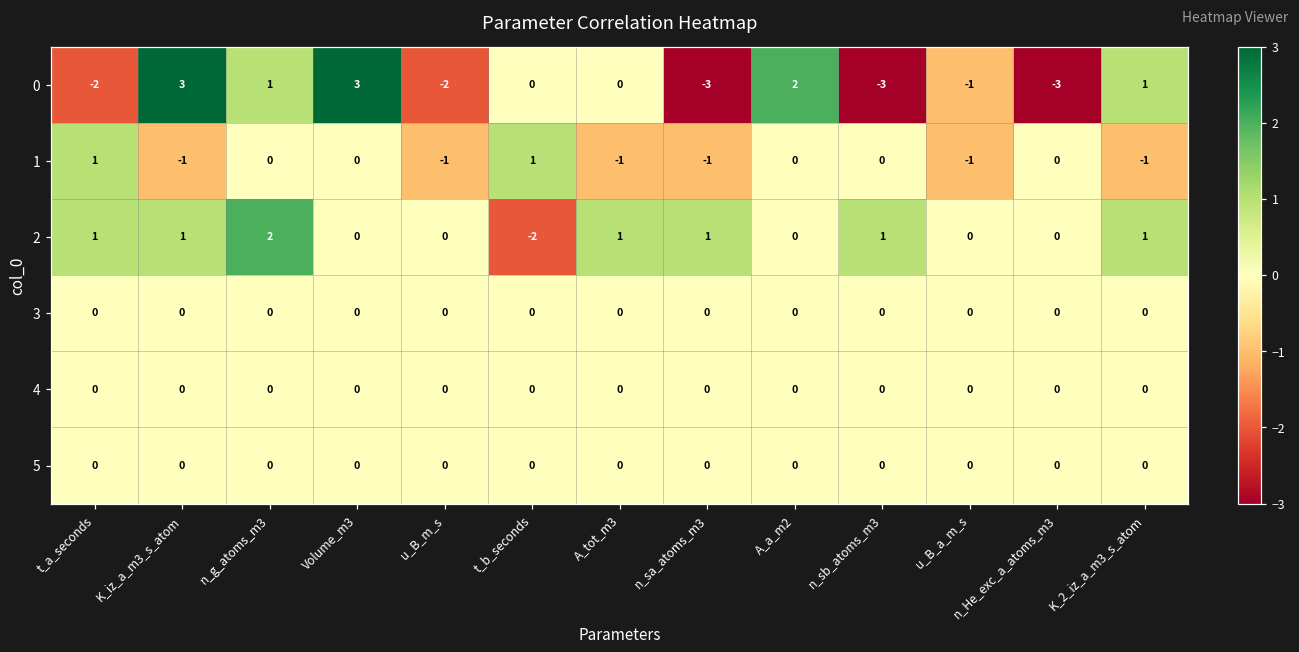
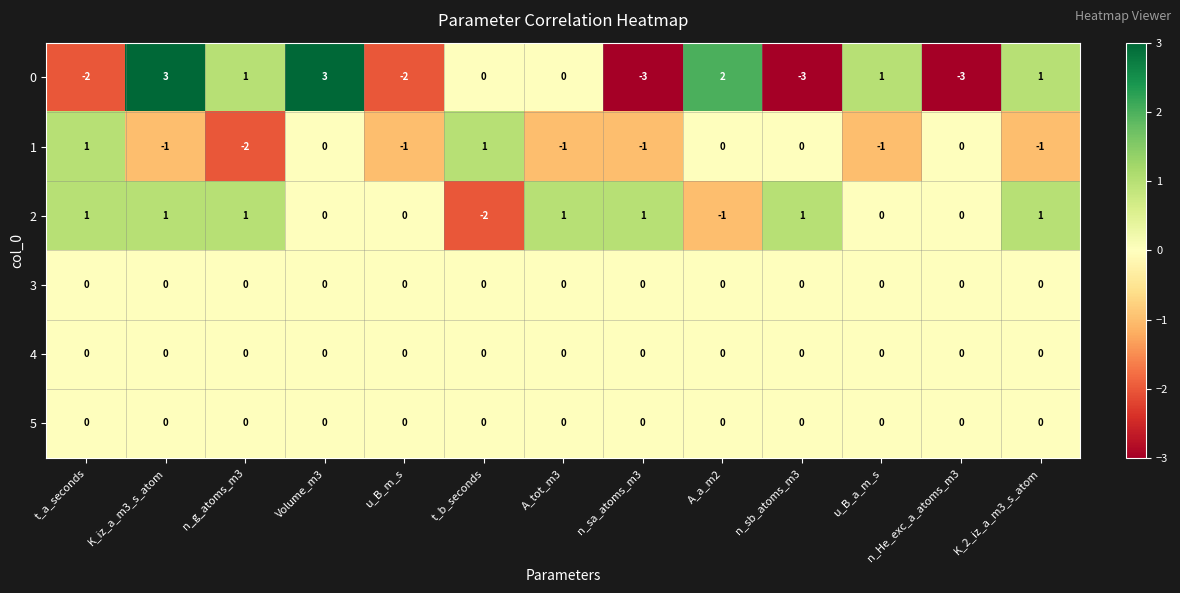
  {
    "0": {
      "t_a_seconds": -2,
      "K_iz_a_m3_s_atom": 3,
      "n_g_atoms_m3": 1,
      "Volume_m3": 3,
      "u_B_m_s": -2,
      "t_b_seconds": 0,
      "A_tot_m3": 0,
      "n_sa_atoms_m3": -3,
      "A_a_m2": 2,
      "n_sb_atoms_m3": -3,
-     "u_B_a_m_s": -1,
+     "u_B_a_m_s": 1,
      "n_He_exc_a_atoms_m3": -3,
      "K_2_iz_a_m3_s_atom": 1
    },
    "1": {
      "t_a_seconds": 1,
      "K_iz_a_m3_s_atom": -1,
-     "n_g_atoms_m3": 0,
+     "n_g_atoms_m3": -2,
      "Volume_m3": 0,
      "u_B_m_s": -1,
      "t_b_seconds": 1,
      "A_tot_m3": -1,
      "n_sa_atoms_m3": -1,
      "A_a_m2": 0,
      "n_sb_atoms_m3": 0,
      "u_B_a_m_s": -1,
      "n_He_exc_a_atoms_m3": 0,
      "K_2_iz_a_m3_s_atom": -1
    },
    "2": {
      "t_a_seconds": 1,
      "K_iz_a_m3_s_atom": 1,
-     "n_g_atoms_m3": 2,
+     "n_g_atoms_m3": 1,
      "Volume_m3": 0,
      "u_B_m_s": 0,
      "t_b_seconds": -2,
      "A_tot_m3": 1,
      "n_sa_atoms_m3": 1,
-     "A_a_m2": 0,
+     "A_a_m2": -1,
      "n_sb_atoms_m3": 1,
      "u_B_a_m_s": 0,
      "n_He_exc_a_atoms_m3": 0,
      "K_2_iz_a_m3_s_atom": 1
    },
    "3": {
      "t_a_seconds": 0,
      "K_iz_a_m3_s_atom": 0,
      "n_g_atoms_m3": 0,
      "Volume_m3": 0,
      "u_B_m_s": 0,
      "t_b_seconds": 0,
      "A_tot_m3": 0,
      "n_sa_atoms_m3": 0,
      "A_a_m2": 0,
      "n_sb_atoms_m3": 0,
      "u_B_a_m_s": 0,
      "n_He_exc_a_atoms_m3": 0,
      "K_2_iz_a_m3_s_atom": 0
    },
    "4": {
      "t_a_seconds": 0,
      "K_iz_a_m3_s_atom": 0,
      "n_g_atoms_m3": 0,
      "Volume_m3": 0,
      "u_B_m_s": 0,
      "t_b_seconds": 0,
      "A_tot_m3": 0,
      "n_sa_atoms_m3": 0,
      "A_a_m2": 0,
      "n_sb_atoms_m3": 0,
      "u_B_a_m_s": 0,
      "n_He_exc_a_atoms_m3": 0,
      "K_2_iz_a_m3_s_atom": 0
    },
    "5": {
      "t_a_seconds": 0,
      "K_iz_a_m3_s_atom": 0,
      "n_g_atoms_m3": 0,
      "Volume_m3": 0,
      "u_B_m_s": 0,
      "t_b_seconds": 0,
      "A_tot_m3": 0,
      "n_sa_atoms_m3": 0,
      "A_a_m2": 0,
      "n_sb_atoms_m3": 0,
      "u_B_a_m_s": 0,
      "n_He_exc_a_atoms_m3": 0,
      "K_2_iz_a_m3_s_atom": 0
    }
  }
